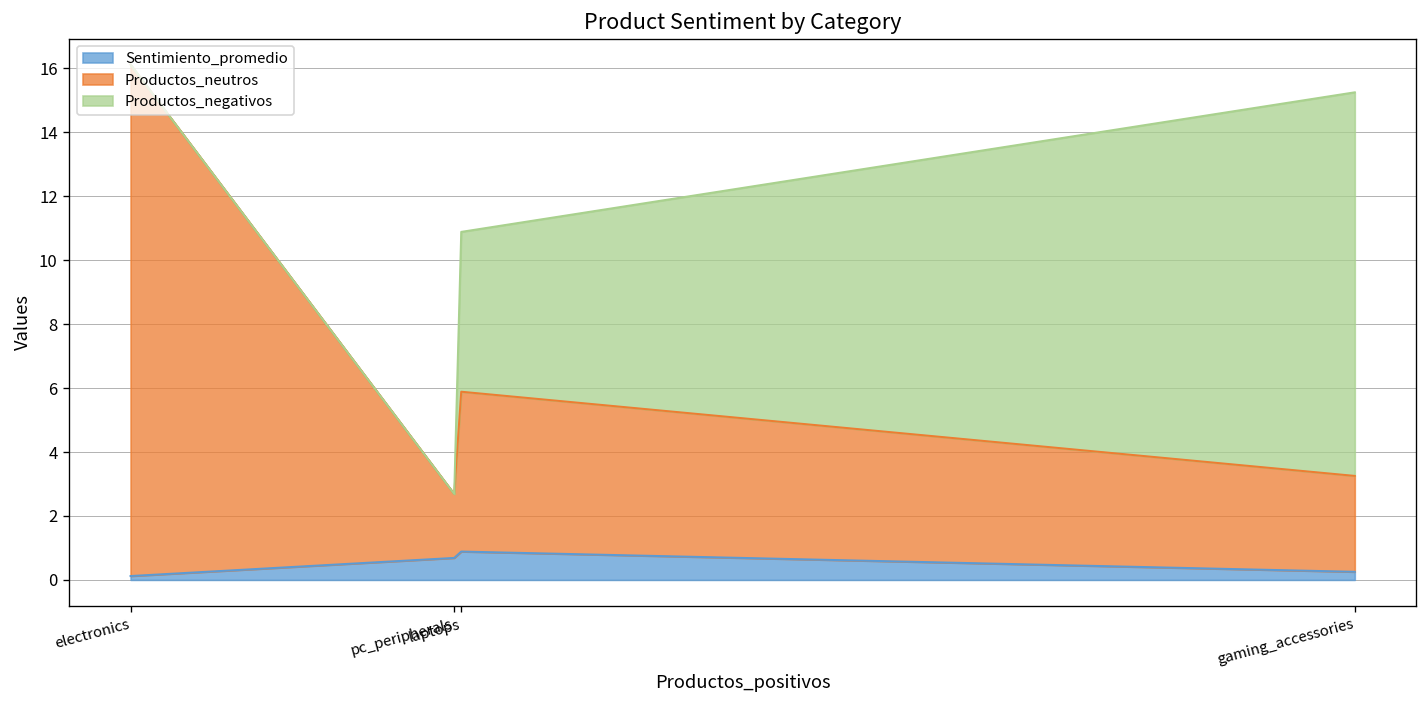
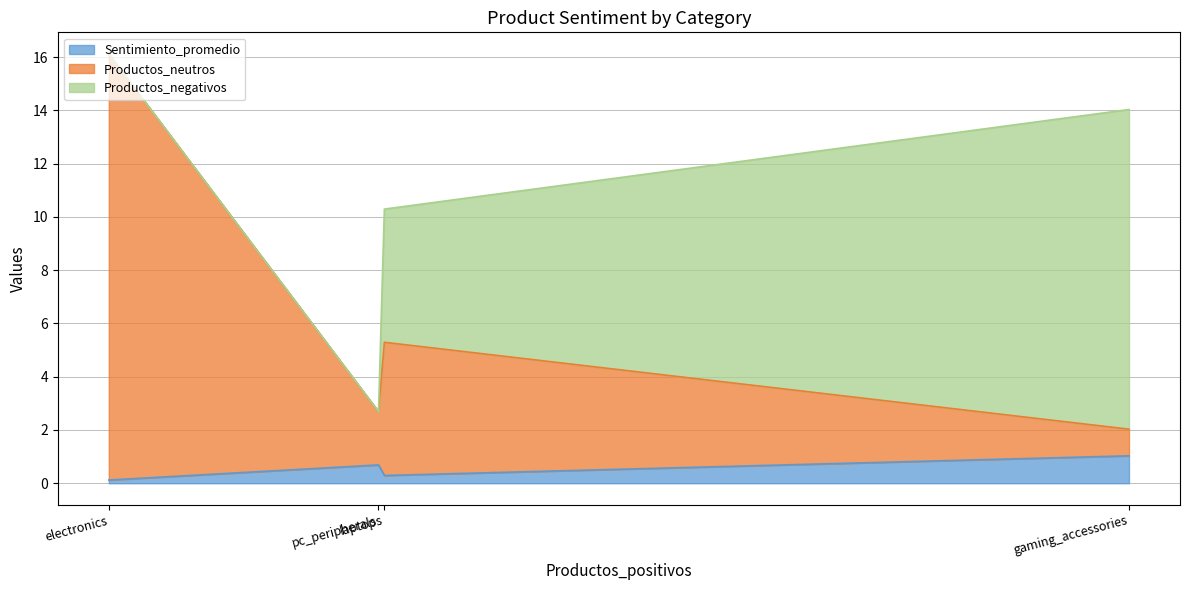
  {
    "Sentimiento_promedio": {
      "electronics": 0.1,
      "pc_peripherals": 0.7,
-     "laptops": 0.9,
-     "gaming_accessories": 0.3
+     "laptops": 0.3,
+     "gaming_accessories": 1.0
    },
    "Productos_neutros": {
      "laptops": 5,
-     "gaming_accessories": 3
+     "gaming_accessories": 1
    },
    "Productos_negativos": {
      "laptops": 5.0,
      "gaming_accessories": 12.0
    }
  }
